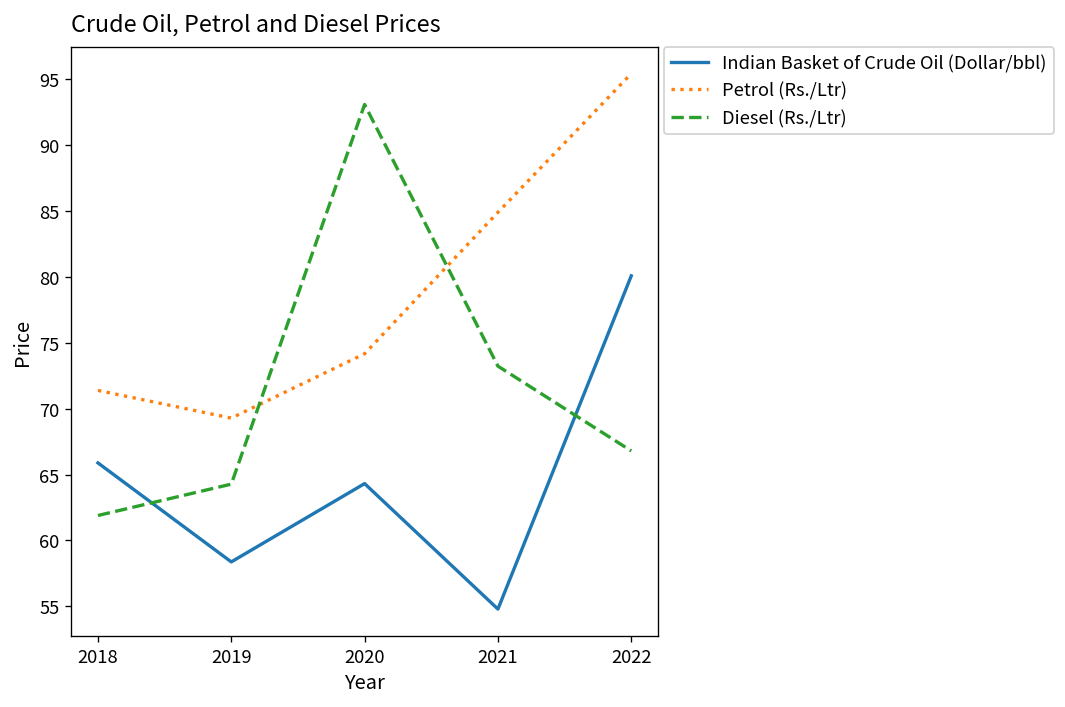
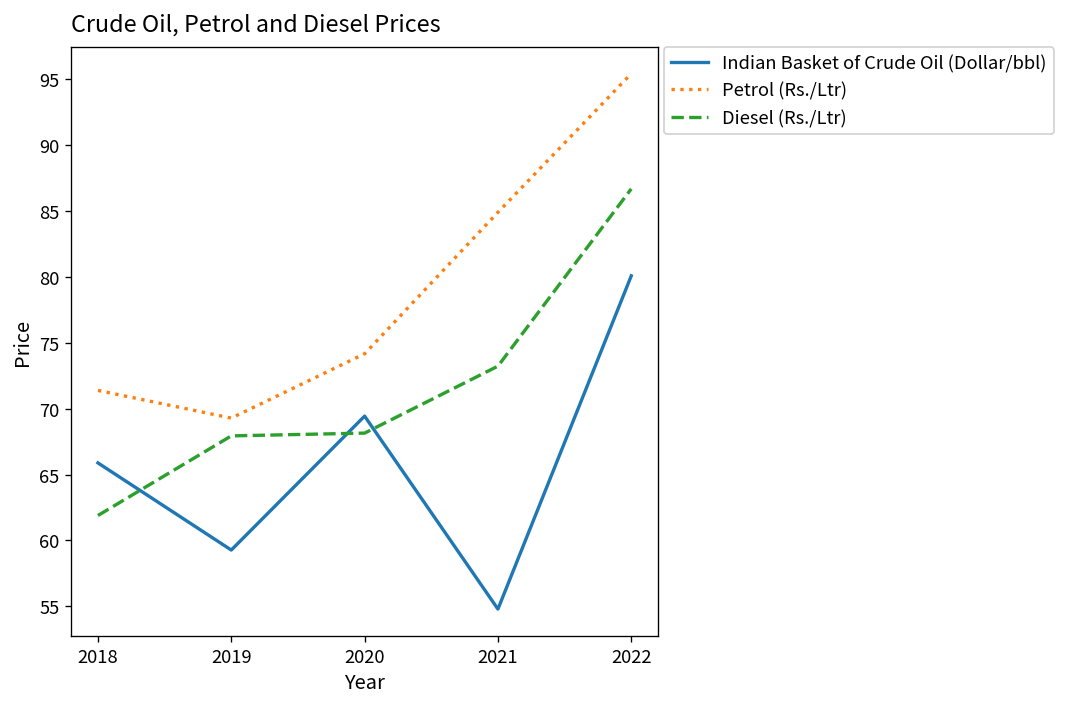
  {
    "Indian Basket of Crude Oil (Dollar/bbl)": {
      "2018": 65.9,
-     "2019": 58.4,
-     "2020": 64.3,
+     "2019": 59.3,
+     "2020": 69.4,
      "2021": 54.8,
      "2022": 80.1
    },
    "Petrol (Rs./Ltr)": {
      "2018": 71.4,
      "2019": 69.3,
      "2020": 74.2,
      "2021": 84.9,
      "2022": 95.4
    },
    "Diesel (Rs./Ltr)": {
      "2018": 61.9,
-     "2019": 64.3,
-     "2020": 93.1,
+     "2019": 67.9,
+     "2020": 68.1,
      "2021": 73.2,
-     "2022": 66.8
+     "2022": 86.7
    }
  }
